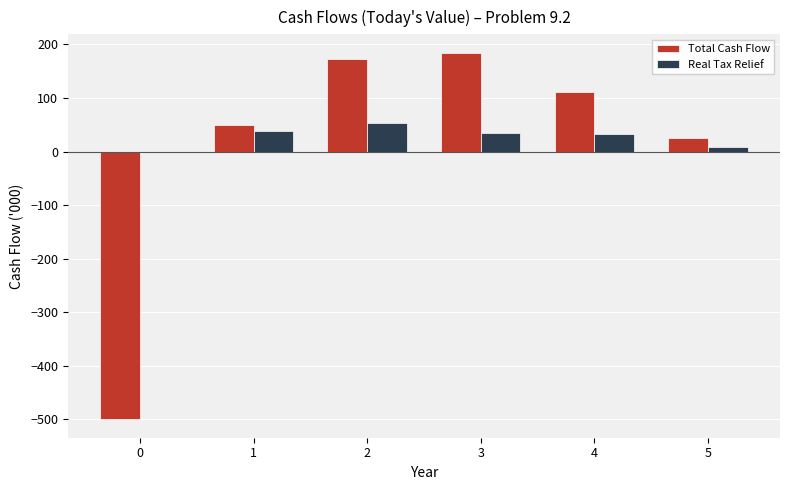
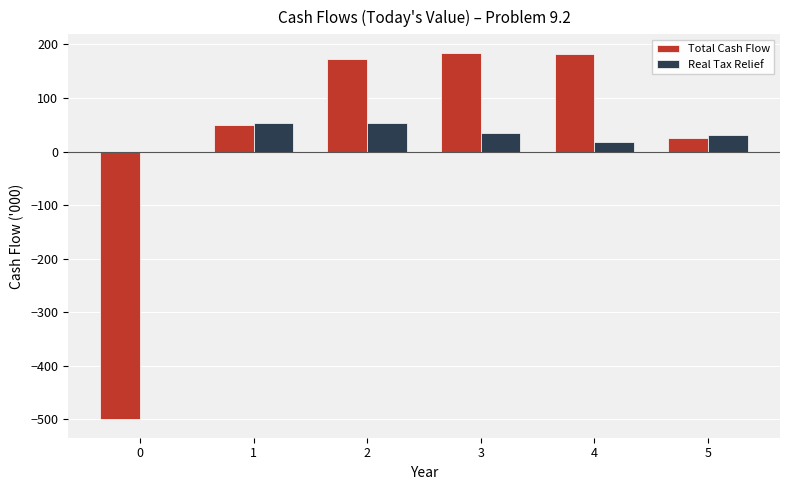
  {
    "Total Cash Flow": {
      "0": -500,
      "1": 50,
      "2": 170,
      "3": 180,
-     "4": 110,
+     "4": 180,
      "5": 20
    },
    "Real Tax Relief": {
      "0": 0,
-     "1": 40,
+     "1": 50,
      "2": 50,
      "3": 30,
-     "4": 30,
-     "5": 10
+     "4": 20,
+     "5": 30
    }
  }
